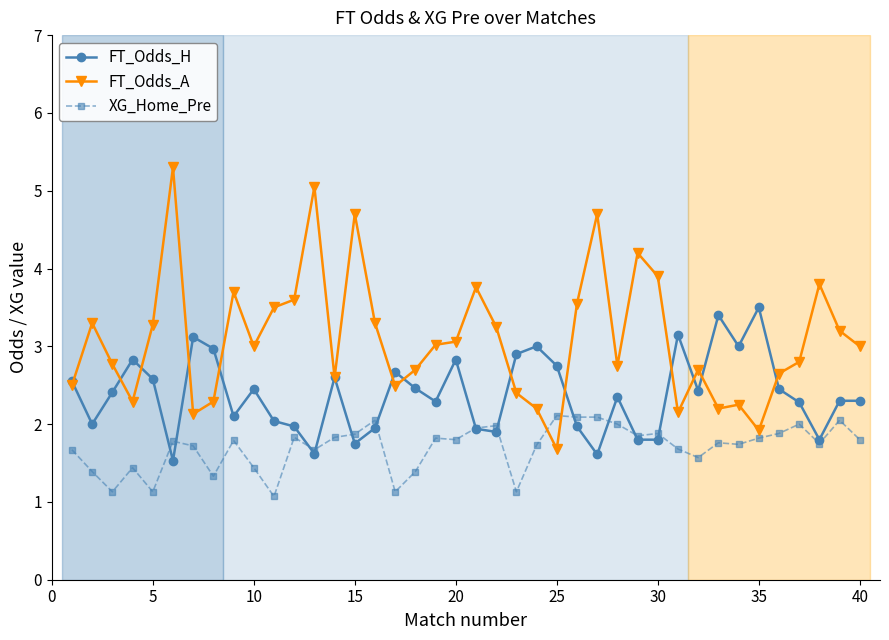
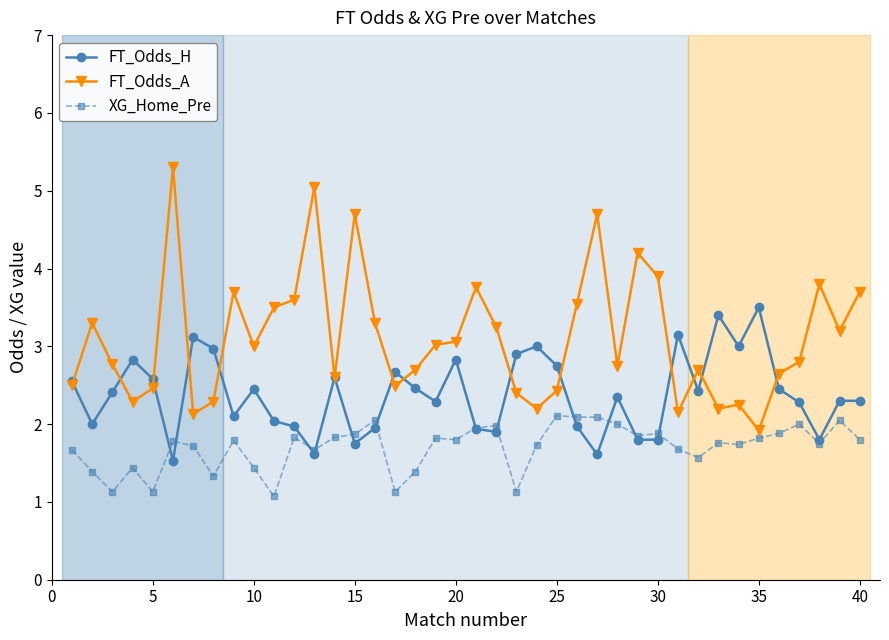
  {
    "FT_Odds_A": {
-     "5": 3.3,
+     "5": 2.5,
      "10": 3.0,
      "15": 4.7,
      "20": 3.1,
-     "25": 1.7,
+     "25": 2.4,
      "30": 3.9,
      "35": 1.9,
-     "40": 3.0
+     "40": 3.7
    }
  }
